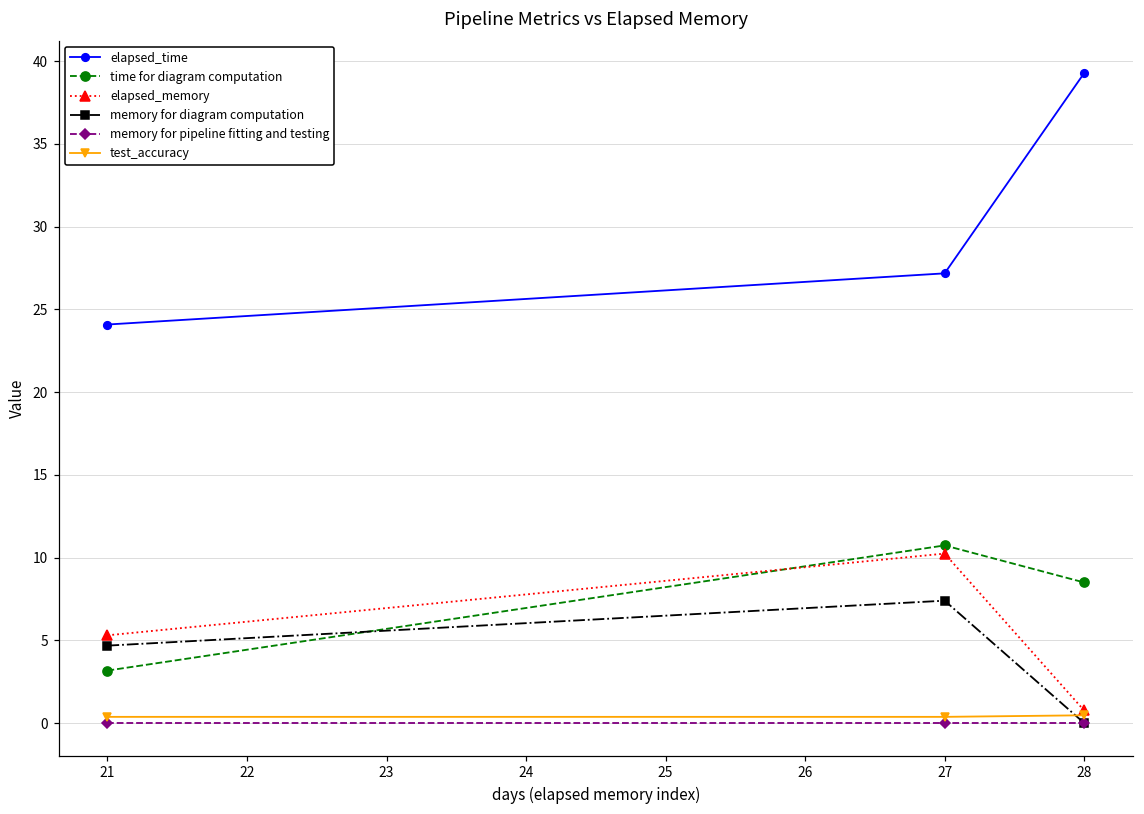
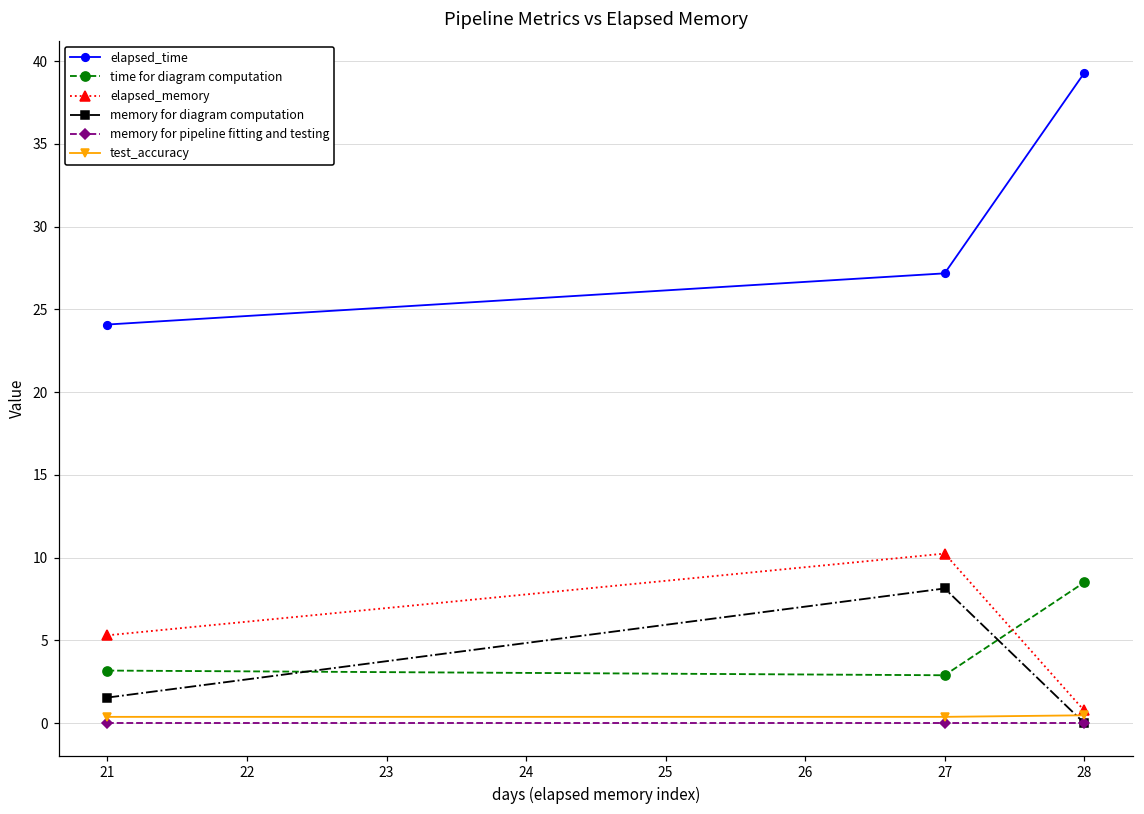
  {
    "elapsed_time": {
      "21": 24.1,
      "27": 27.2,
      "28": 39.3
    },
    "time for diagram computation": {
      "21": 3.2,
-     "27": 10.7,
+     "27": 2.9,
      "28": 8.5
    },
    "elapsed_memory": {
      "21": 5.3,
      "27": 10.2,
      "28": 0.8
    },
    "memory for diagram computation": {
-     "21": 4.7,
-     "27": 7.4
+     "21": 1.5,
+     "27": 8.1
    },
    "memory for pipeline fitting and testing": {
      "21": 0.0,
      "27": 0.0
    },
    "test_accuracy": {
      "21": 0.4,
      "27": 0.4,
      "28": 0.5
    }
  }
